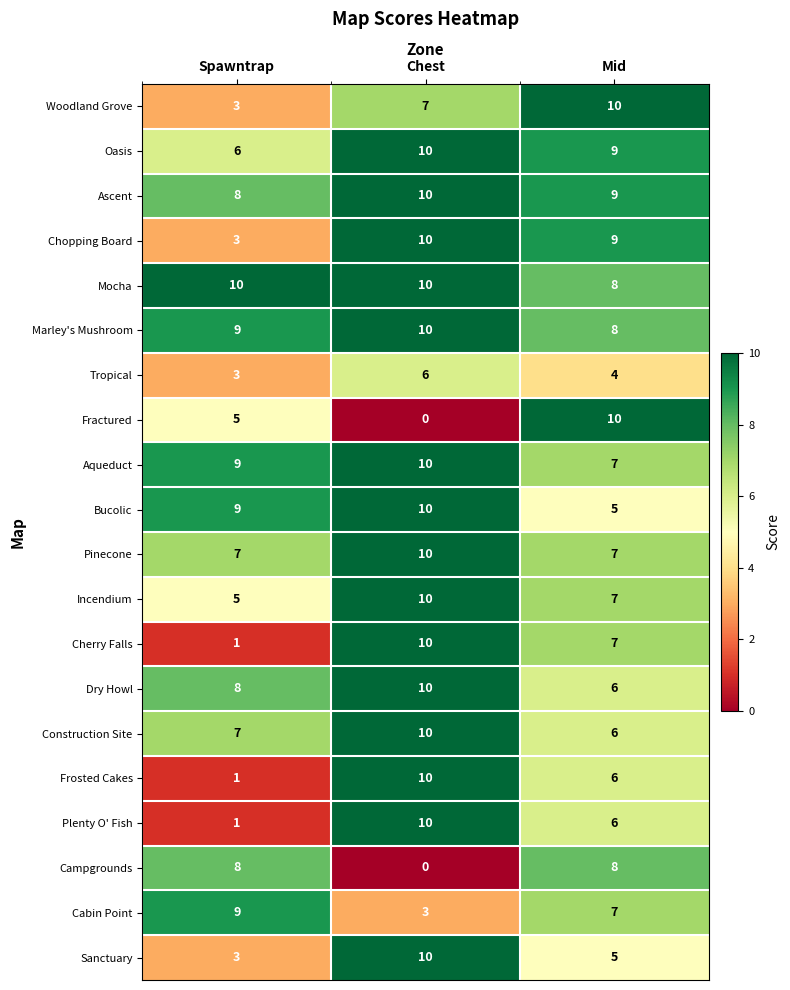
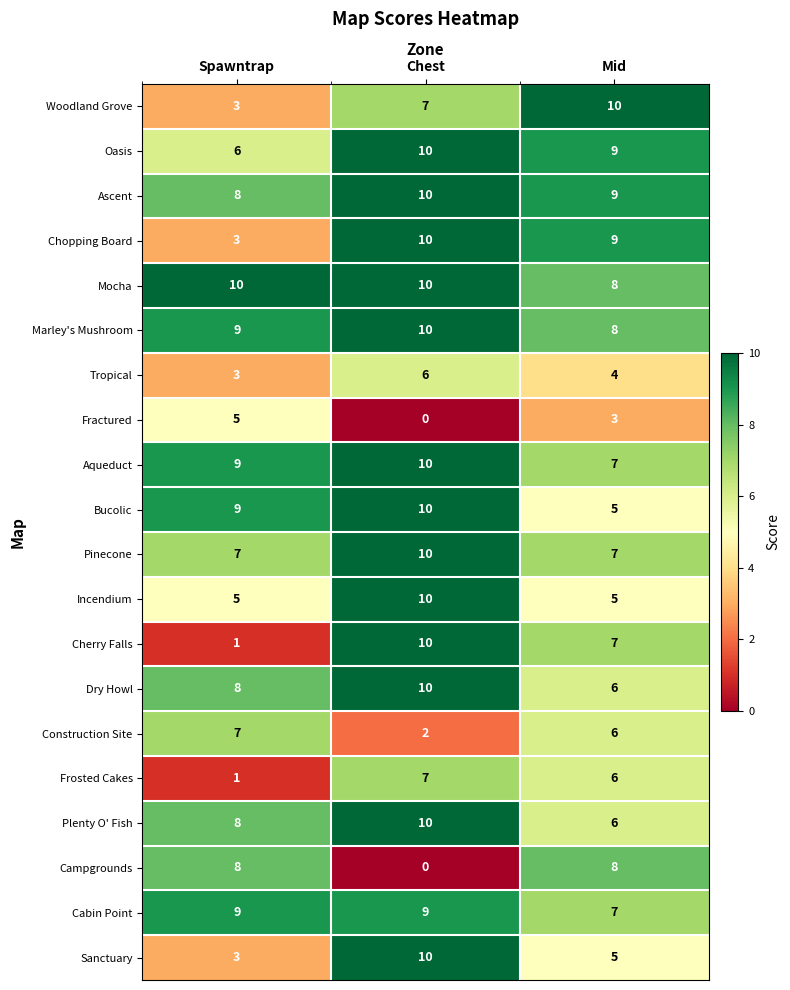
  {
    "Woodland Grove": {
      "Spawntrap": 3,
      "Chest": 7,
      "Mid": 10
    },
    "Oasis": {
      "Spawntrap": 6,
      "Chest": 10,
      "Mid": 9
    },
    "Ascent": {
      "Spawntrap": 8,
      "Chest": 10,
      "Mid": 9
    },
    "Chopping Board": {
      "Spawntrap": 3,
      "Chest": 10,
      "Mid": 9
    },
    "Mocha": {
      "Spawntrap": 10,
      "Chest": 10,
      "Mid": 8
    },
    "Marley's Mushroom": {
      "Spawntrap": 9,
      "Chest": 10,
      "Mid": 8
    },
    "Tropical": {
      "Spawntrap": 3,
      "Chest": 6,
      "Mid": 4
    },
    "Fractured": {
      "Spawntrap": 5,
      "Chest": 0,
-     "Mid": 10
+     "Mid": 3
    },
    "Aqueduct": {
      "Spawntrap": 9,
      "Chest": 10,
      "Mid": 7
    },
    "Bucolic": {
      "Spawntrap": 9,
      "Chest": 10,
      "Mid": 5
    },
    "Pinecone": {
      "Spawntrap": 7,
      "Chest": 10,
      "Mid": 7
    },
    "Incendium": {
      "Spawntrap": 5,
      "Chest": 10,
-     "Mid": 7
+     "Mid": 5
    },
    "Cherry Falls": {
      "Spawntrap": 1,
      "Chest": 10,
      "Mid": 7
    },
    "Dry Howl": {
      "Spawntrap": 8,
      "Chest": 10,
      "Mid": 6
    },
    "Construction Site": {
      "Spawntrap": 7,
-     "Chest": 10,
+     "Chest": 2,
      "Mid": 6
    },
    "Frosted Cakes": {
      "Spawntrap": 1,
-     "Chest": 10,
+     "Chest": 7,
      "Mid": 6
    },
    "Plenty O' Fish": {
-     "Spawntrap": 1,
+     "Spawntrap": 8,
      "Chest": 10,
      "Mid": 6
    },
    "Campgrounds": {
      "Spawntrap": 8,
      "Chest": 0,
      "Mid": 8
    },
    "Cabin Point": {
      "Spawntrap": 9,
-     "Chest": 3,
+     "Chest": 9,
      "Mid": 7
    },
    "Sanctuary": {
      "Spawntrap": 3,
      "Chest": 10,
      "Mid": 5
    }
  }
